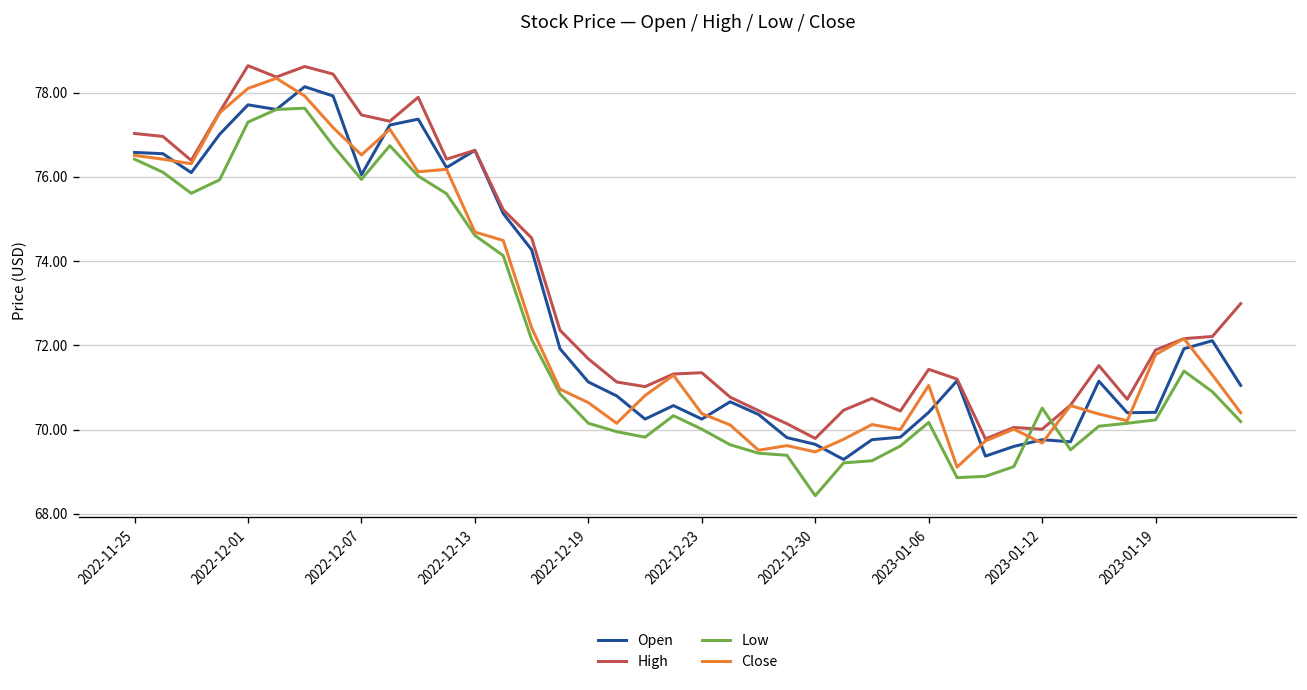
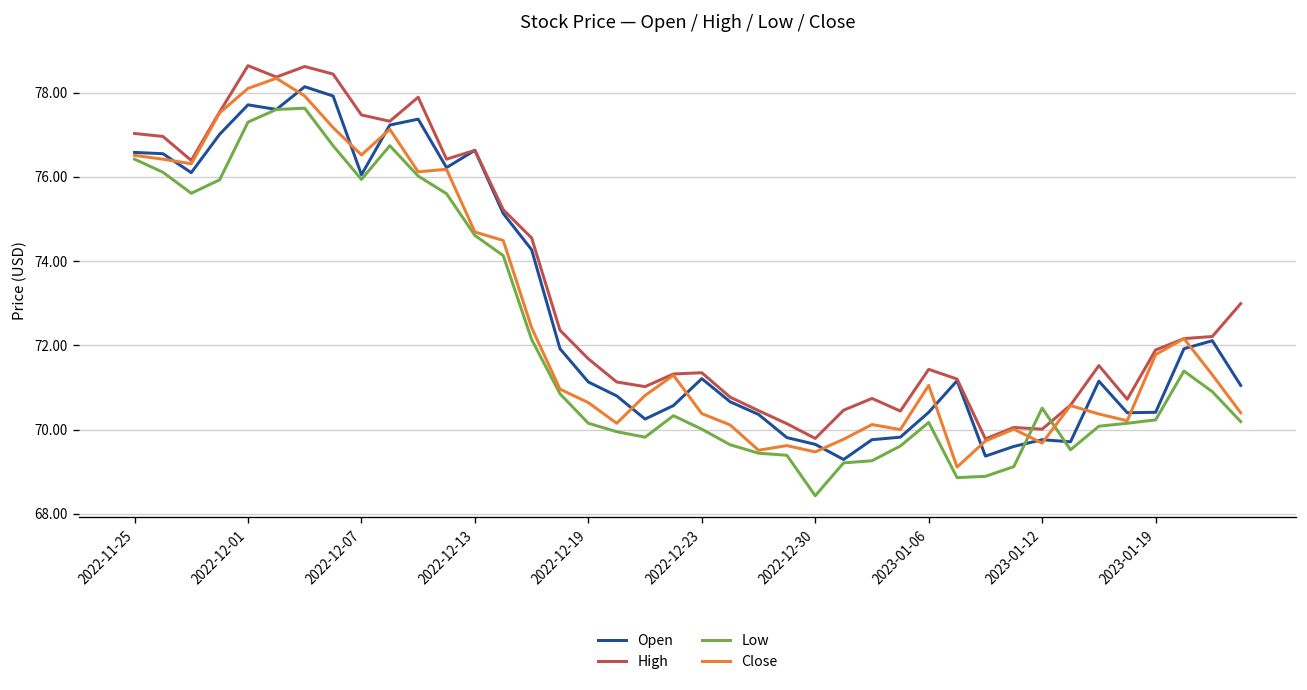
  {
    "Open": {
      "2022-12-01": 77.7,
      "2022-12-07": 76.1,
      "2022-12-19": 71.1,
-     "2022-12-23": 70.3,
+     "2022-12-23": 71.2,
      "2022-12-30": 69.7,
      "2023-01-06": 70.4,
      "2023-01-12": 69.8,
      "2023-01-19": 70.4
    },
    "High": {
      "2022-11-25": 77.0,
      "2022-12-01": 78.6,
      "2022-12-07": 77.5,
      "2022-12-19": 71.7,
      "2022-12-23": 71.4,
      "2022-12-30": 69.8,
      "2023-01-06": 71.4,
      "2023-01-12": 70.0,
      "2023-01-19": 71.9
    },
    "Low": {
      "2022-11-25": 76.4,
      "2022-12-01": 77.3,
      "2022-12-07": 75.9,
      "2022-12-13": 74.6,
      "2022-12-19": 70.2,
      "2022-12-23": 70.0,
      "2022-12-30": 68.4,
      "2023-01-06": 70.2,
      "2023-01-12": 70.5,
      "2023-01-19": 70.2
    },
    "Close": {
      "2022-12-01": 78.1,
      "2022-12-07": 76.5,
      "2022-12-13": 74.7,
      "2022-12-19": 70.6,
      "2022-12-23": 70.4,
      "2022-12-30": 69.5,
      "2023-01-06": 71.1,
      "2023-01-12": 69.7,
      "2023-01-19": 71.8
    }
  }
